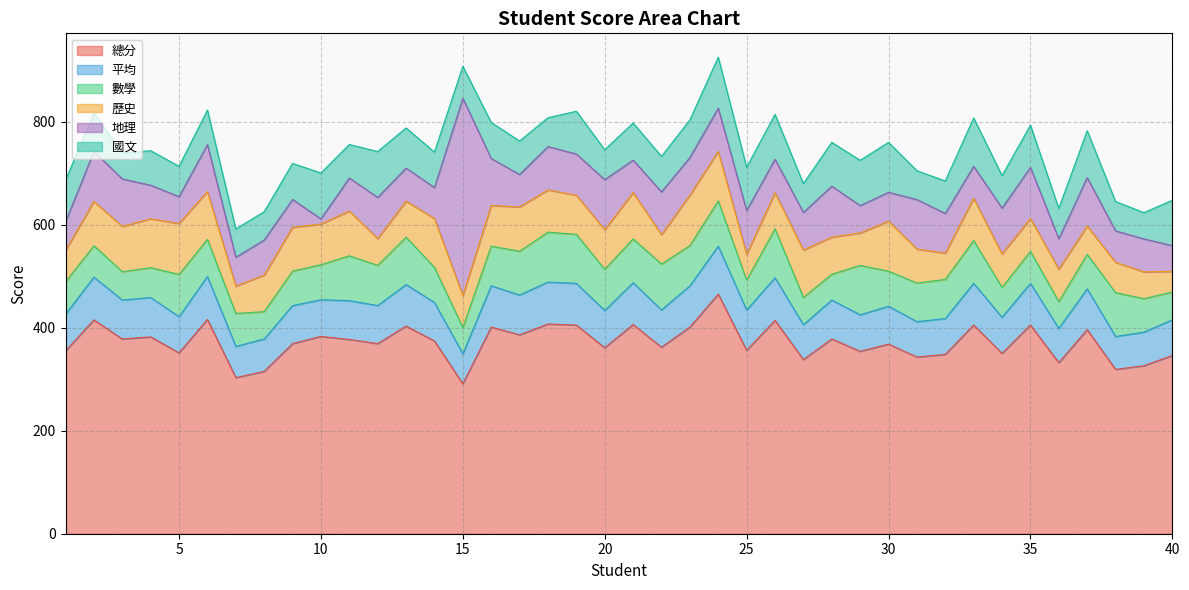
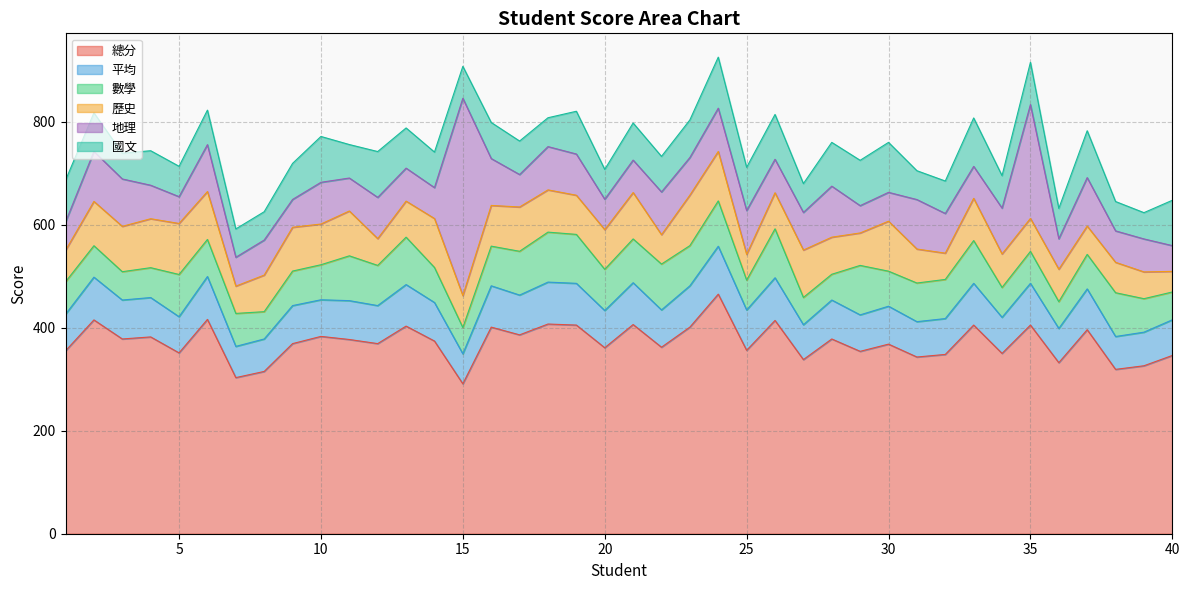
  {
    "總分": {
      "5": 350,
      "10": 380,
      "15": 290,
      "20": 360,
      "25": 360,
      "30": 370,
      "35": 410,
      "40": 350
    },
    "歷史": {
      "5": 100,
      "10": 80,
      "15": 60,
      "20": 80,
      "25": 50,
      "30": 100,
      "35": 60,
      "40": 40
    },
    "地理": {
      "5": 50,
-     "10": 10,
+     "10": 80,
      "15": 380,
-     "20": 100,
+     "20": 60,
      "25": 90,
      "30": 60,
-     "35": 100,
+     "35": 220,
      "40": 50
    }
  }
